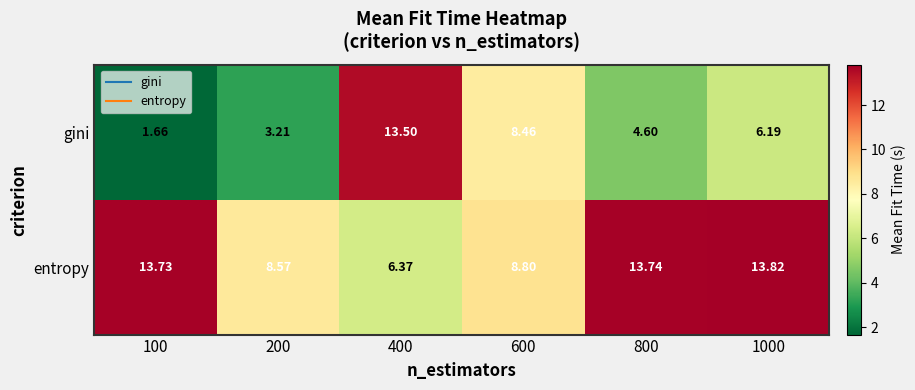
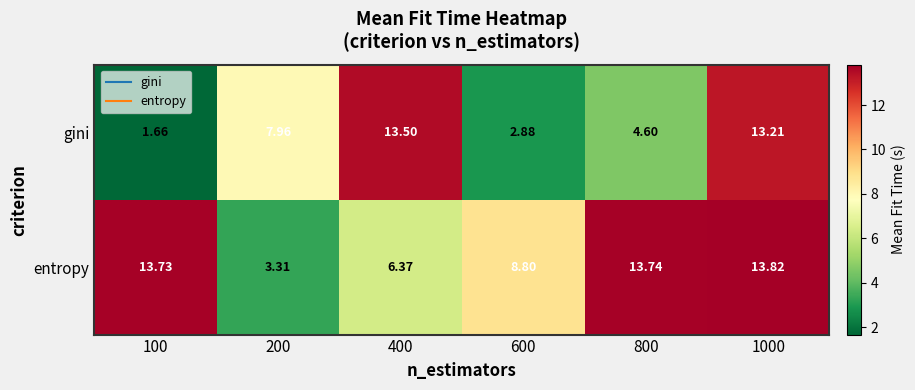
  {
    "gini": {
      "100": 1.66,
-     "200": 3.21,
+     "200": 7.96,
      "400": 13.50,
-     "600": 8.46,
+     "600": 2.88,
      "800": 4.60,
-     "1000": 6.19
+     "1000": 13.21
    },
    "entropy": {
      "100": 13.73,
-     "200": 8.57,
+     "200": 3.31,
      "400": 6.37,
      "600": 8.80,
      "800": 13.74,
      "1000": 13.82
    }
  }
